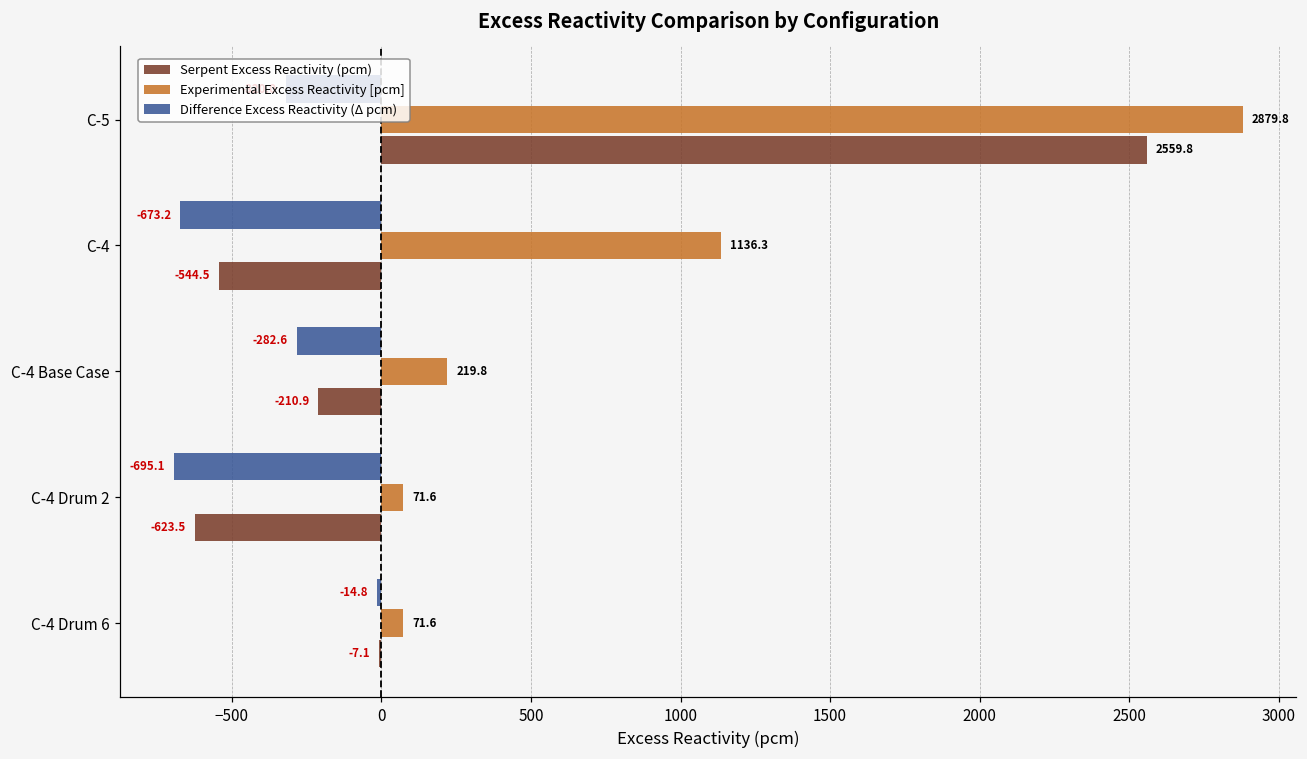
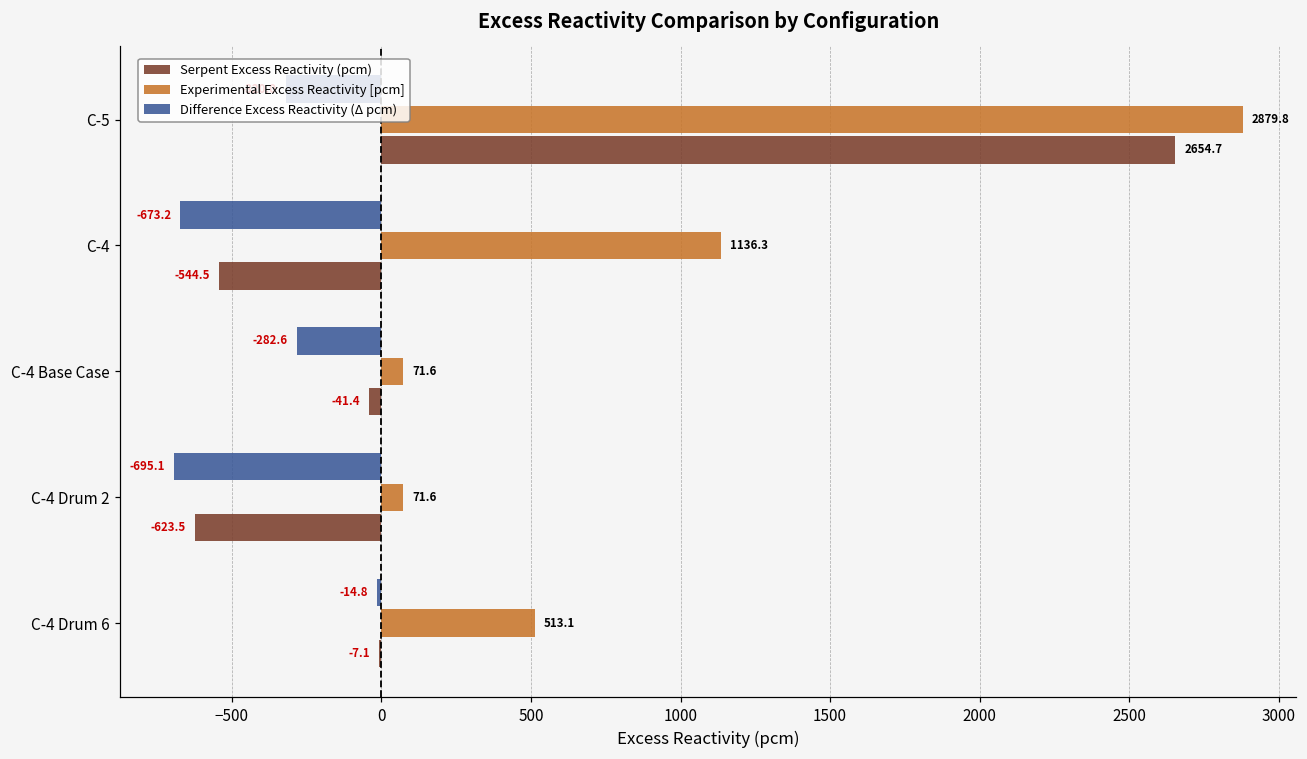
  {
    "Serpent Excess Reactivity (pcm)": {
-     "C-5": 2559.8,
+     "C-5": 2654.7,
      "C-4": -544.5,
-     "C-4 Base Case": -210.9,
+     "C-4 Base Case": -41.4,
      "C-4 Drum 2": -623.5,
      "C-4 Drum 6": -7.1
    },
    "Experimental Excess Reactivity [pcm]": {
      "C-5": 2879.8,
      "C-4": 1136.3,
-     "C-4 Base Case": 219.8,
+     "C-4 Base Case": 71.6,
      "C-4 Drum 2": 71.6,
-     "C-4 Drum 6": 71.6
+     "C-4 Drum 6": 513.1
    },
    "Difference Excess Reactivity (Δ pcm)": {
      "C-4": -673.2,
      "C-4 Base Case": -282.6,
      "C-4 Drum 2": -695.1,
      "C-4 Drum 6": -14.8
    }
  }
